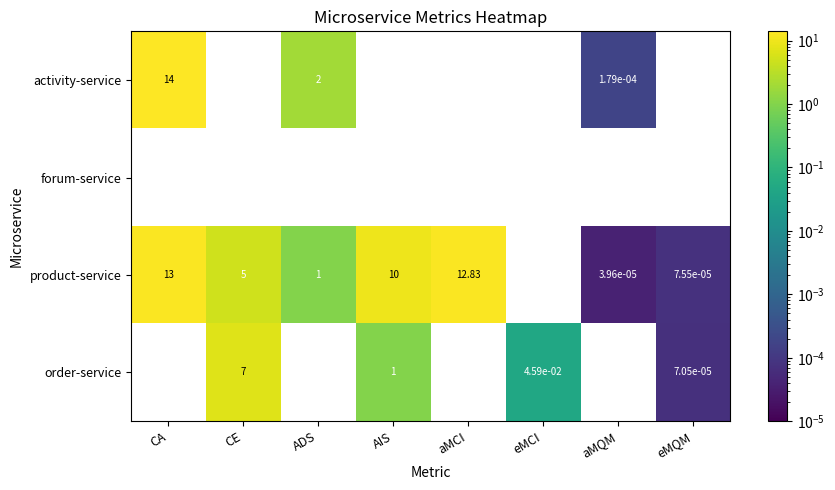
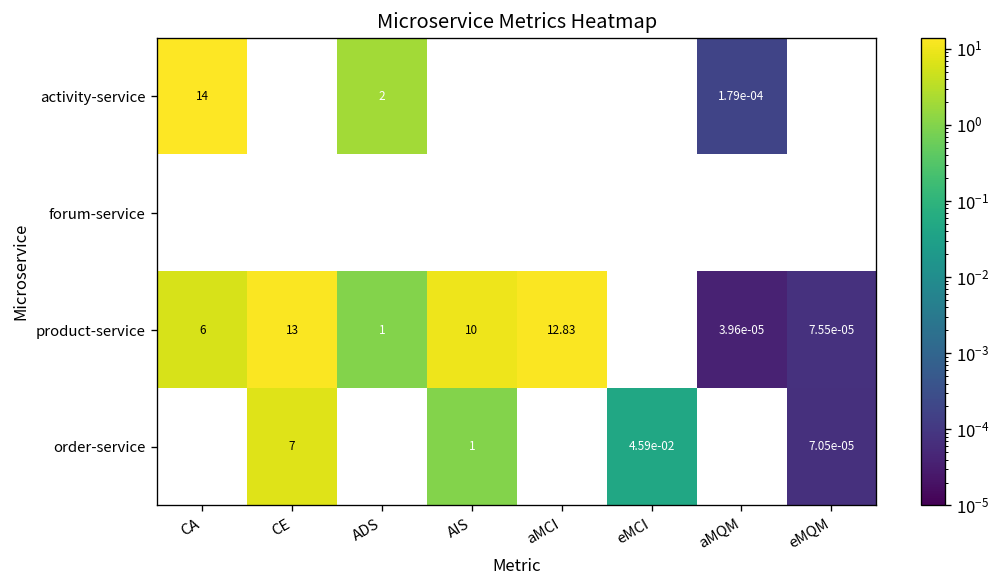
  {
    "activity-service": {
      "CA": "14",
      "ADS": "2",
      "aMQM": "1.79e-04"
    },
    "product-service": {
-     "CA": "13",
-     "CE": "5",
+     "CA": "6",
+     "CE": "13",
      "ADS": "1",
      "AIS": "10",
      "aMCI": "12.83",
      "aMQM": "3.96e-05",
      "eMQM": "7.55e-05"
    },
    "order-service": {
      "CE": "7",
      "AIS": "1",
      "eMCI": "4.59e-02",
      "eMQM": "7.05e-05"
    }
  }
